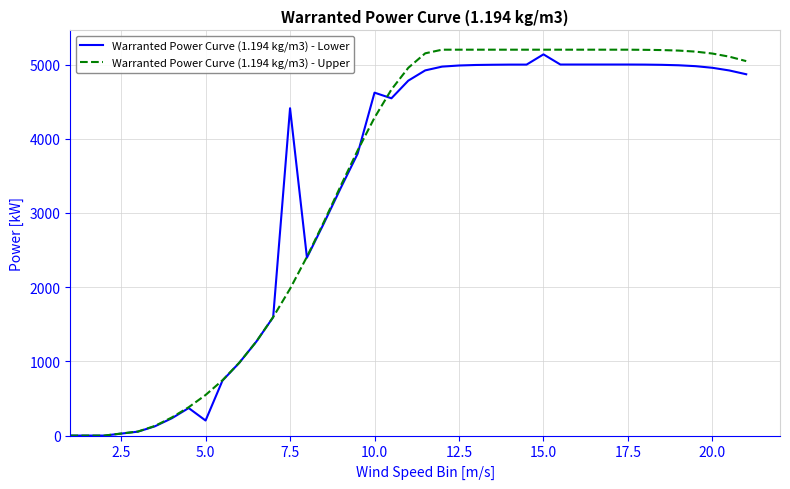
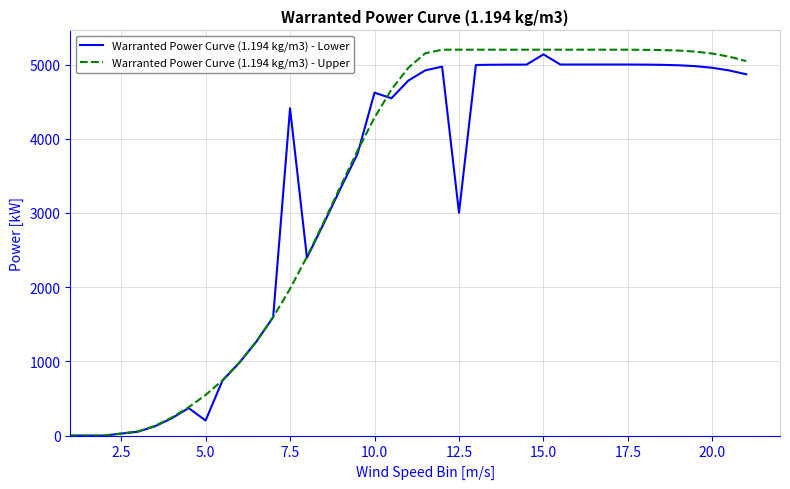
  {
    "Warranted Power Curve (1.194 kg/m3) - Lower": {
      "5.0": 200,
      "7.5": 4400,
      "10.0": 4600,
-     "12.5": 5000,
+     "12.5": 3000,
      "15.0": 5100,
      "17.5": 5000,
      "20.0": 5000
    },
    "Warranted Power Curve (1.194 kg/m3) - Upper": {
      "5.0": 500,
      "7.5": 2000,
      "10.0": 4300,
      "12.5": 5200,
      "15.0": 5200,
      "17.5": 5200,
      "20.0": 5100
    }
  }
